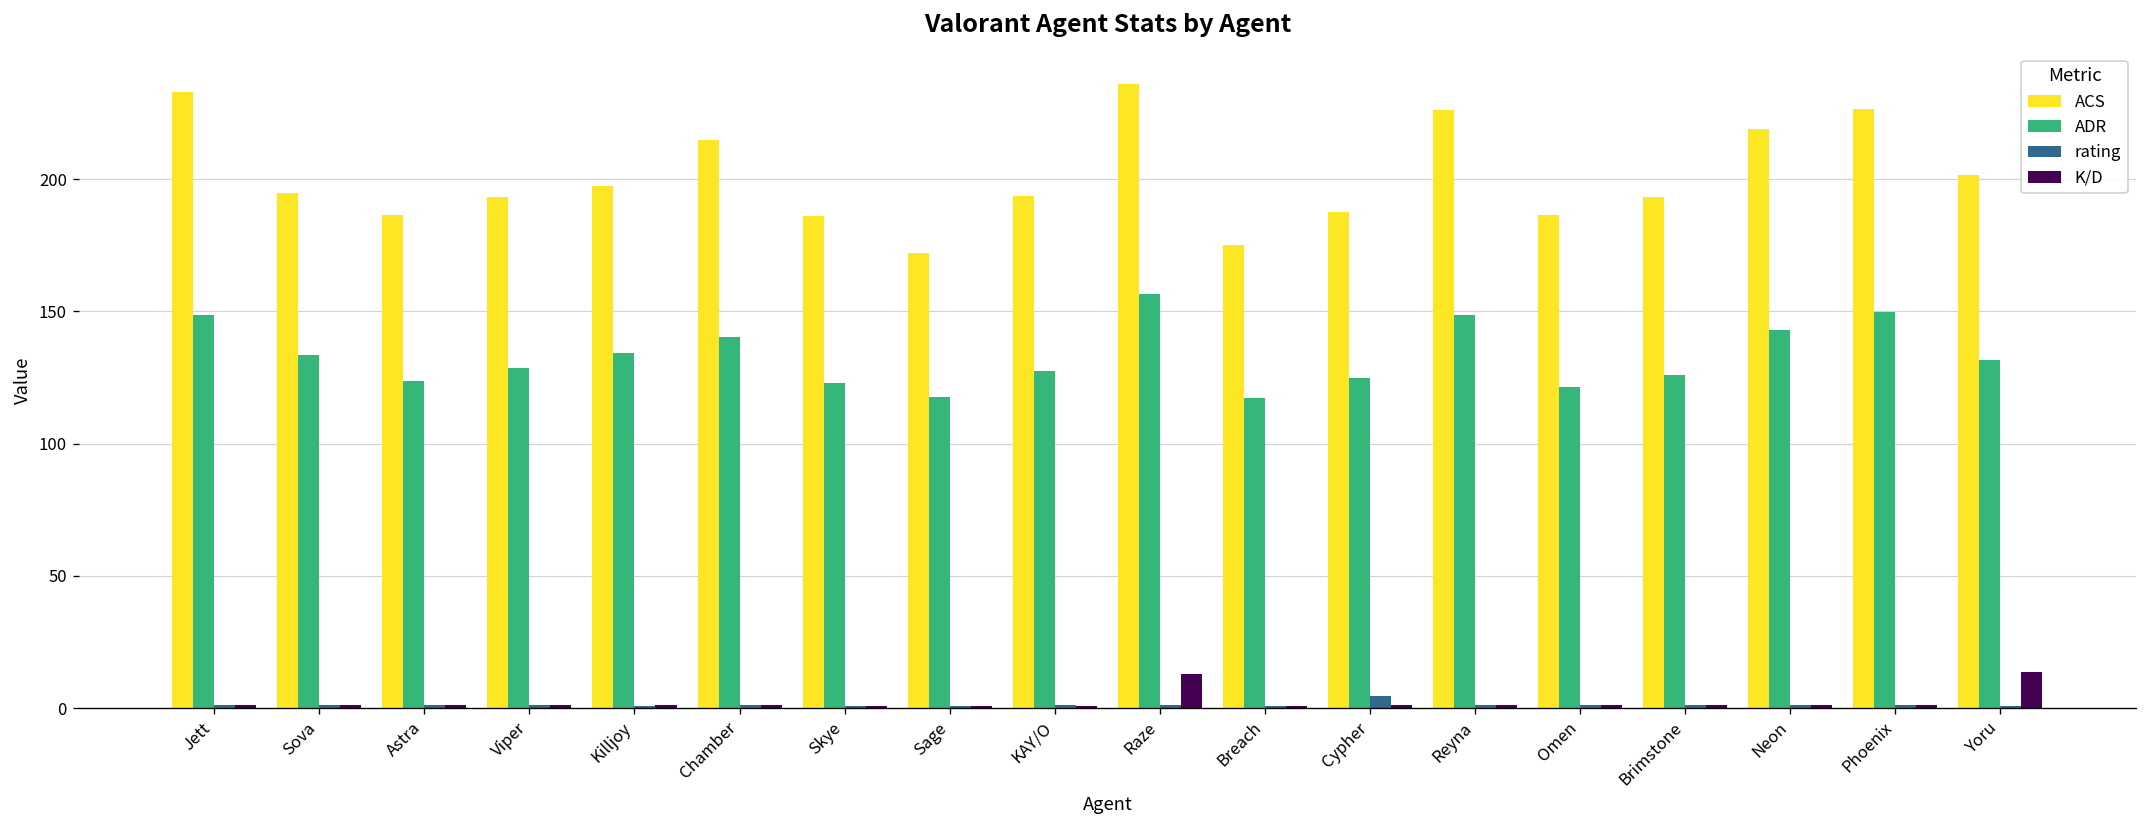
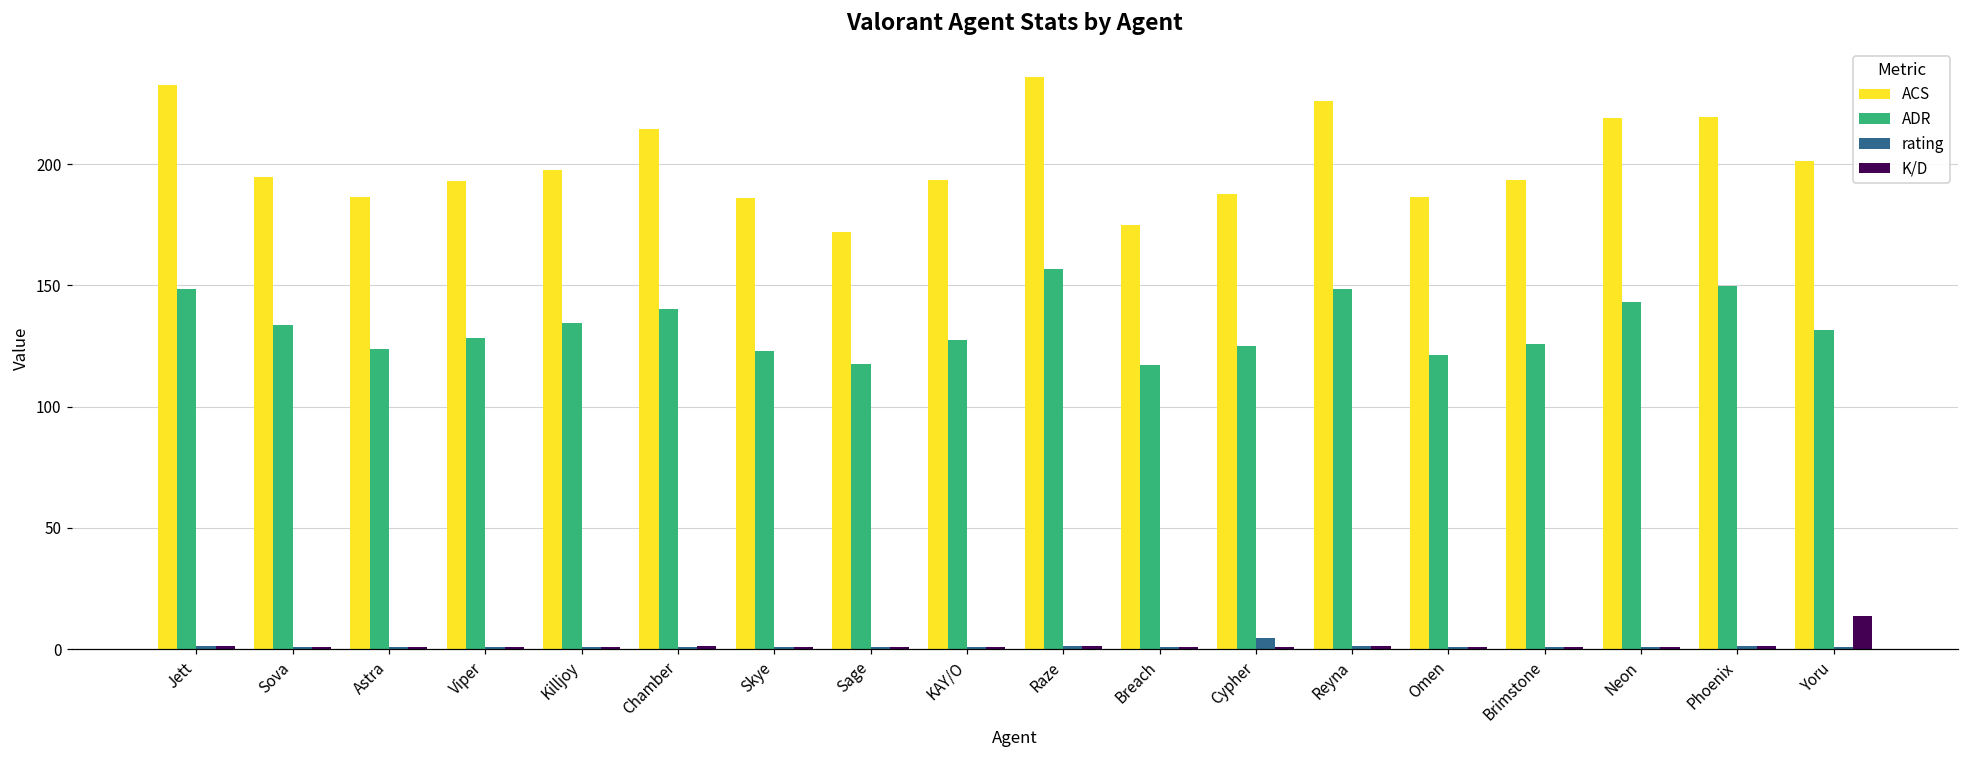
  {
    "ACS": {
      "Jett": 233,
      "Sova": 195,
      "Astra": 187,
      "Viper": 193,
      "Killjoy": 197,
      "Chamber": 215,
      "Skye": 186,
      "Sage": 172,
      "KAY/O": 194,
      "Raze": 236,
      "Breach": 175,
      "Cypher": 188,
      "Reyna": 226,
      "Omen": 187,
      "Brimstone": 193,
      "Neon": 219,
-     "Phoenix": 227,
+     "Phoenix": 220,
      "Yoru": 201
    },
    "ADR": {
      "Jett": 149,
      "Sova": 134,
      "Astra": 124,
      "Viper": 128,
      "Killjoy": 134,
      "Chamber": 140,
      "Skye": 123,
      "Sage": 118,
      "KAY/O": 128,
      "Raze": 157,
      "Breach": 117,
      "Cypher": 125,
      "Reyna": 149,
      "Omen": 121,
      "Brimstone": 126,
      "Neon": 143,
      "Phoenix": 150,
      "Yoru": 132
    },
    "rating": {
      "Cypher": 5
    },
    "K/D": {
-     "Raze": 13,
+     "Raze": 1,
      "Yoru": 14
    }
  }
